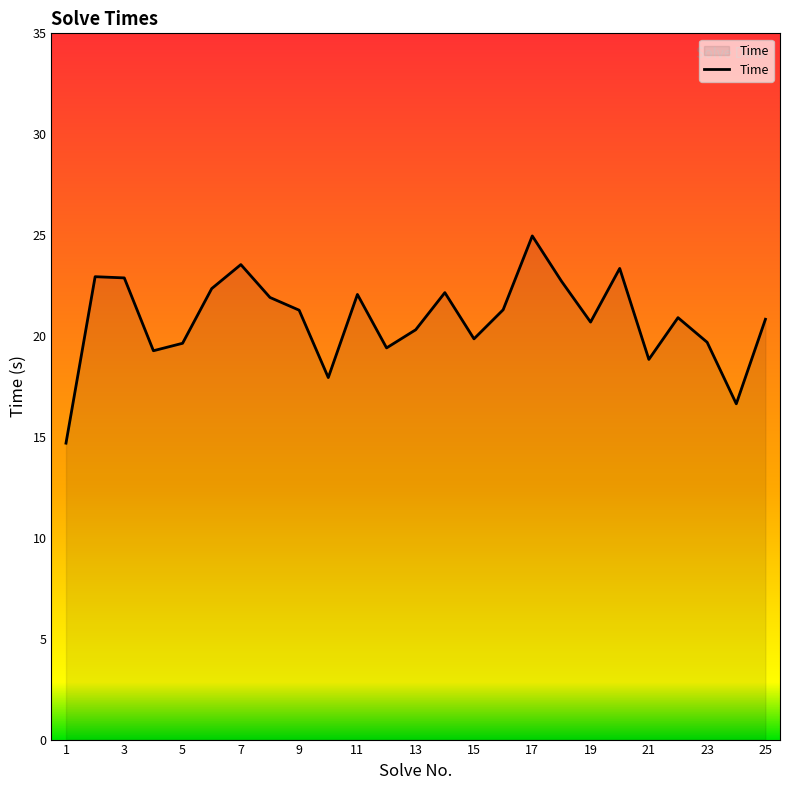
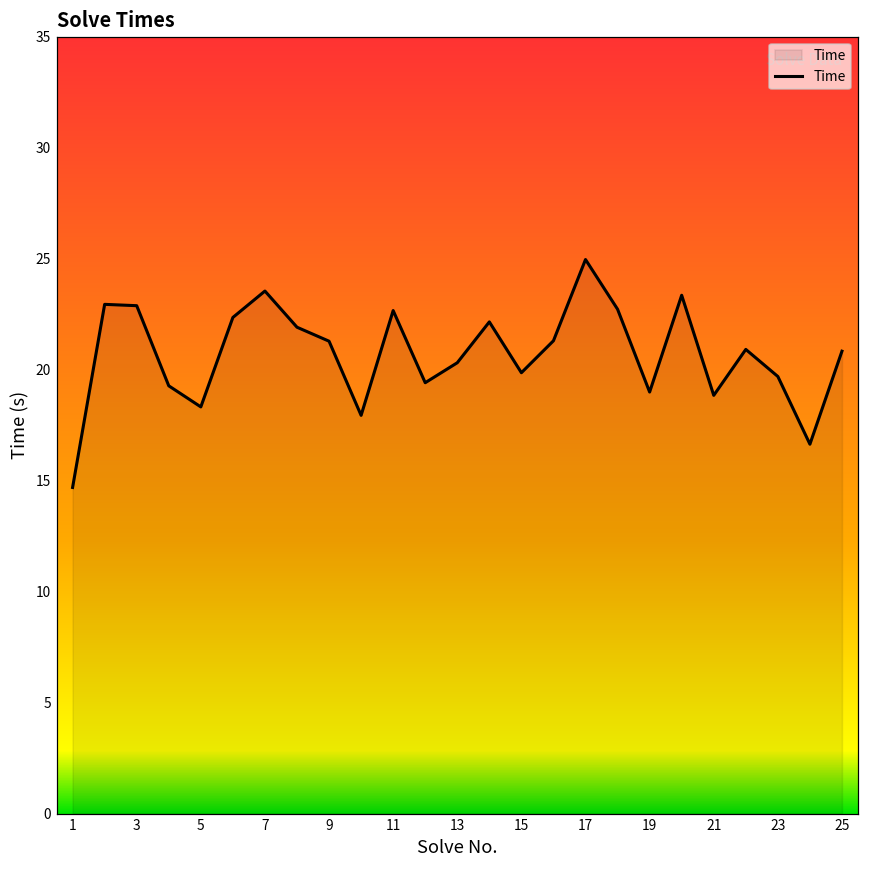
  {
    "1": 14.7,
    "3": 22.9,
-   "5": 19.6,
+   "5": 18.3,
    "7": 23.5,
    "9": 21.3,
-   "11": 22.1,
+   "11": 22.7,
    "13": 20.3,
    "15": 19.9,
    "17": 25.0,
-   "19": 20.7,
+   "19": 19.0,
    "21": 18.8,
    "23": 19.7,
    "25": 20.8
  }
